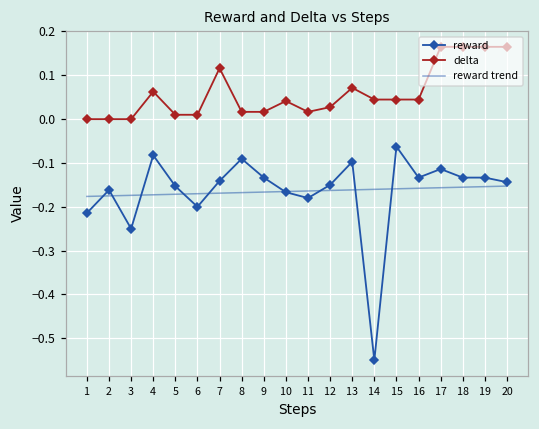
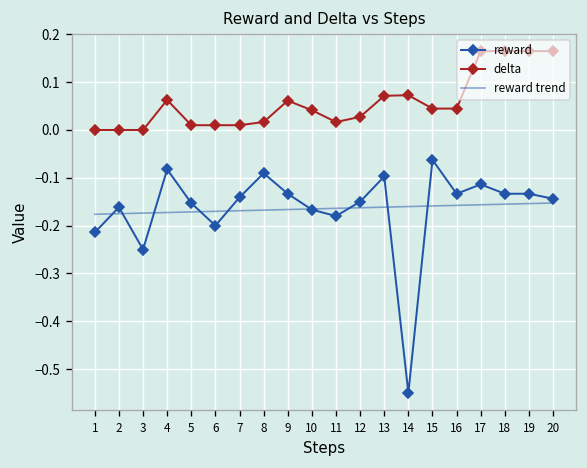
  {
    "delta": {
      "1": 0.00,
      "2": 0.00,
      "3": 0.00,
      "4": 0.06,
      "5": 0.01,
      "6": 0.01,
-     "7": 0.12,
+     "7": 0.01,
      "8": 0.02,
-     "9": 0.02,
+     "9": 0.06,
      "10": 0.04,
      "11": 0.02,
      "12": 0.03,
      "13": 0.07,
-     "14": 0.04,
+     "14": 0.07,
      "15": 0.04,
      "16": 0.04
    }
  }
